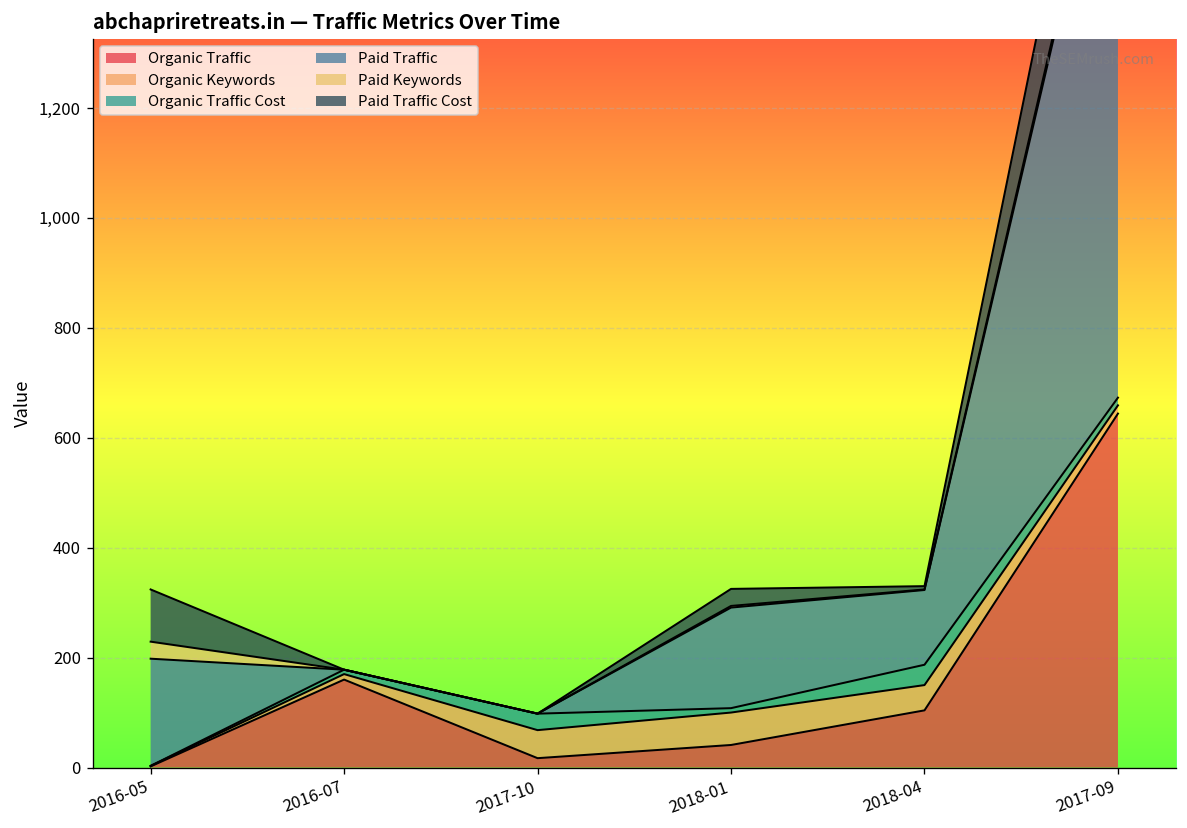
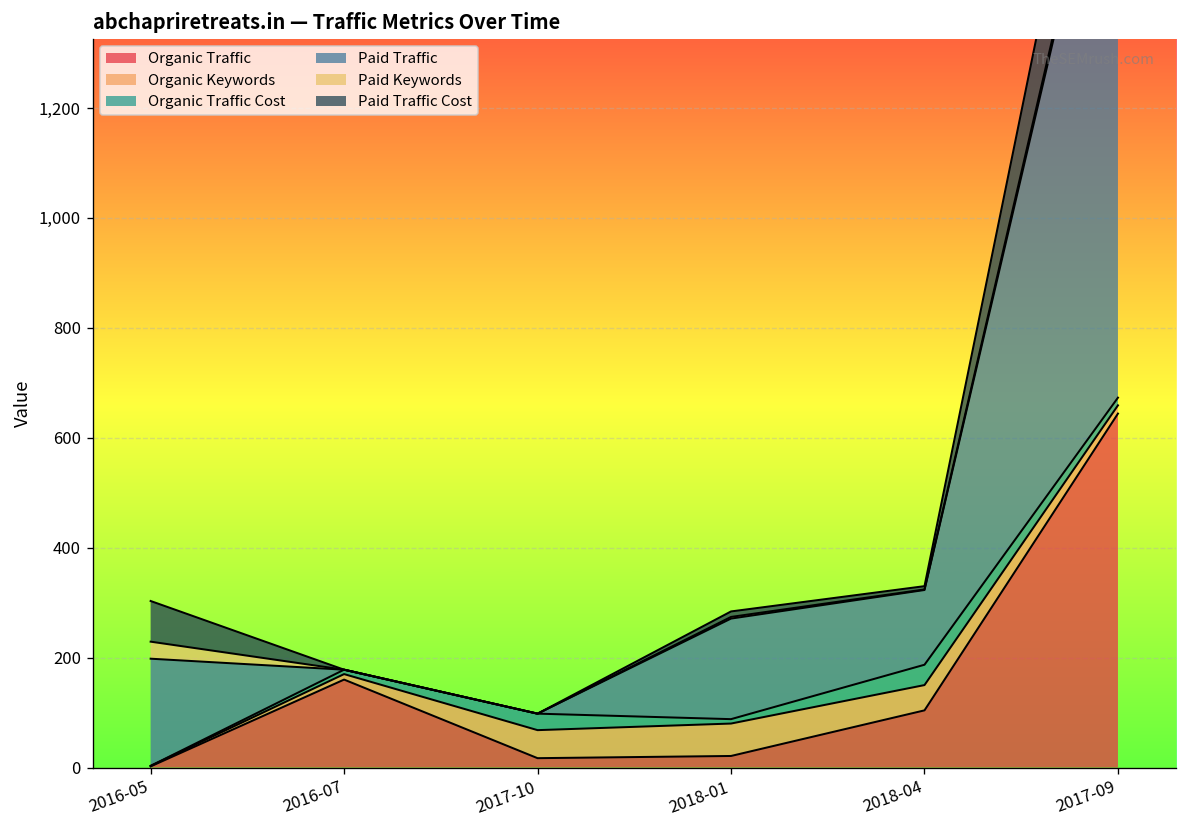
  {
    "Organic Traffic": {
      "2016-07": 160,
      "2017-10": 20,
-     "2018-01": 40,
+     "2018-01": 20,
      "2018-04": 100,
      "2017-09": 640
    },
    "Paid Traffic Cost": {
-     "2016-05": 100,
-     "2018-01": 30,
+     "2016-05": 70,
+     "2018-01": 10,
      "2018-04": 10
    }
  }
